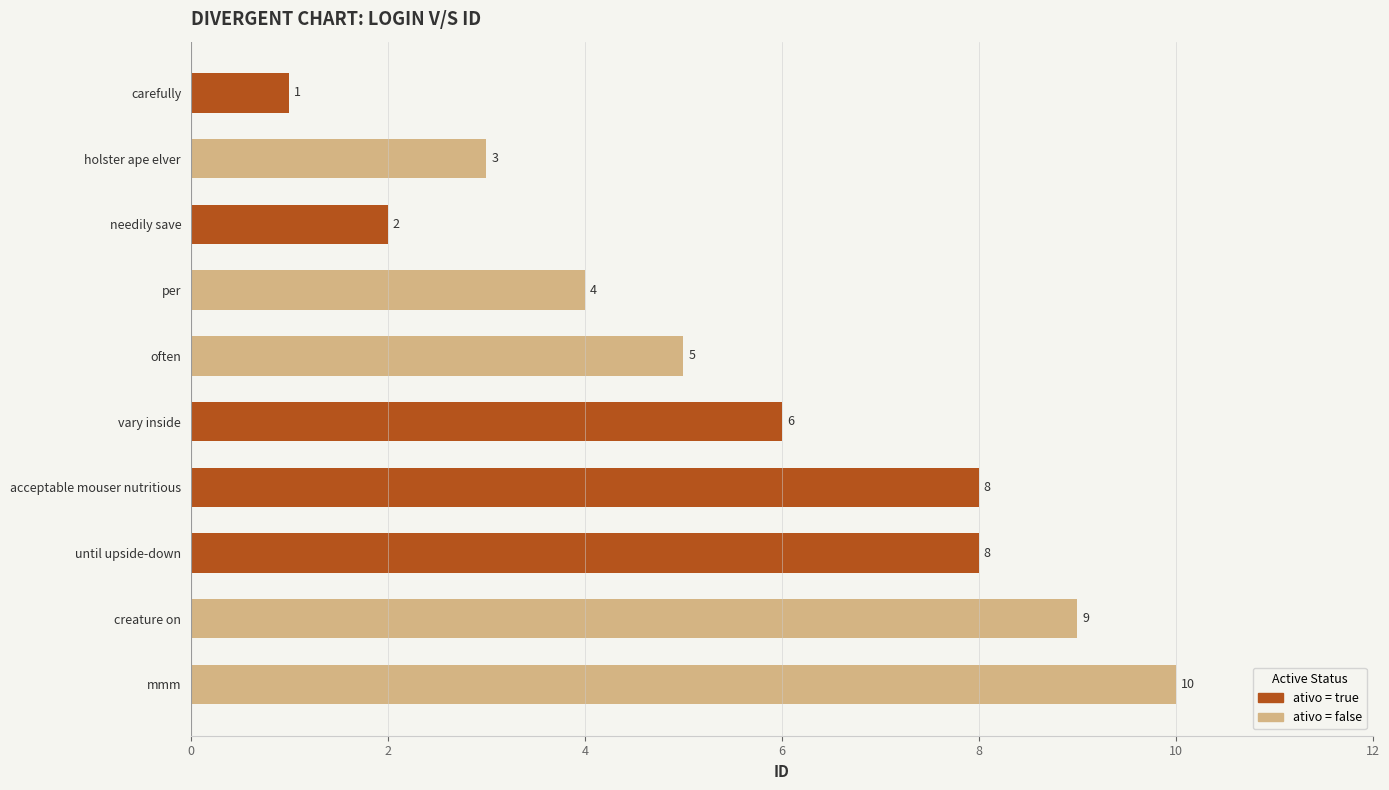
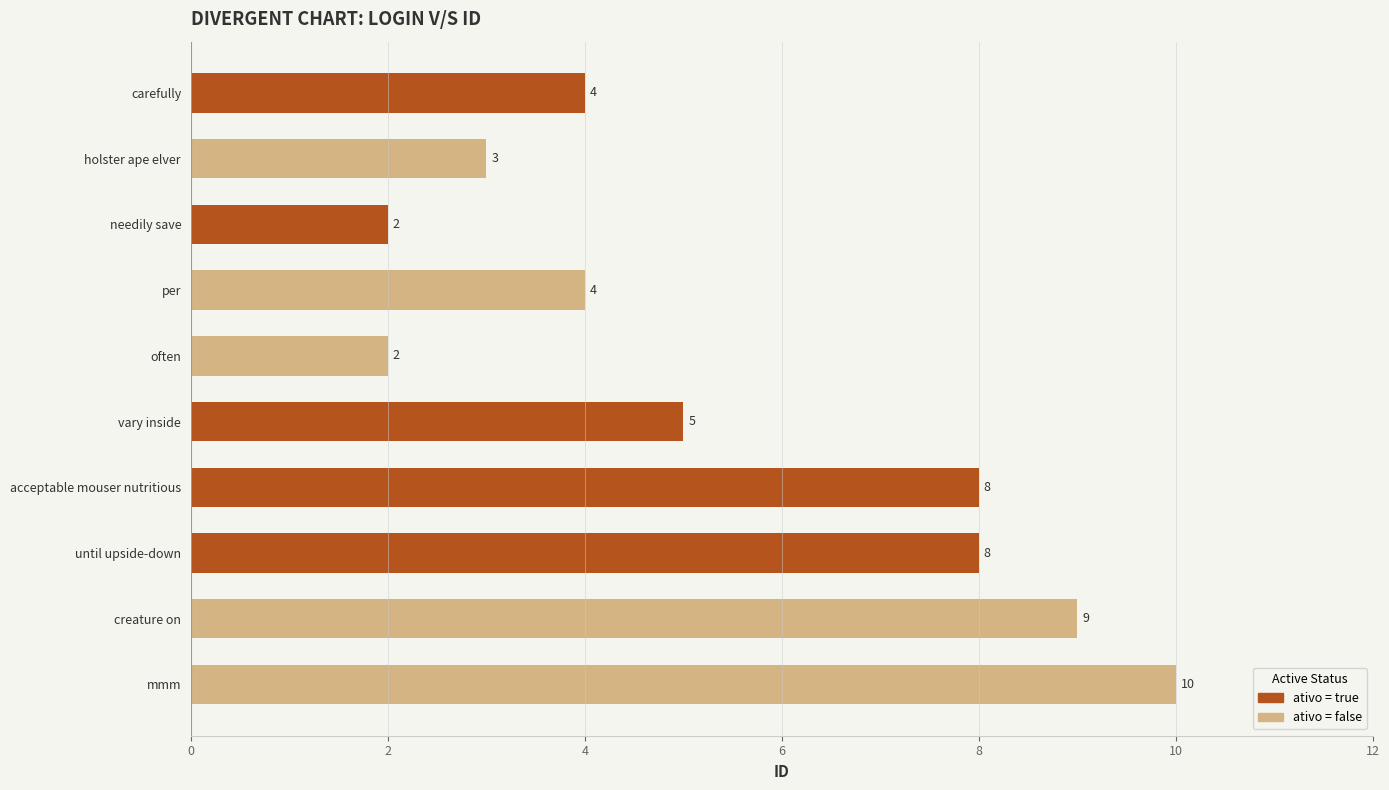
  {
-   "carefully": 1,
+   "carefully": 4,
    "holster ape elver": 3,
    "needily save": 2,
    "per": 4,
-   "often": 5,
-   "vary inside": 6,
+   "often": 2,
+   "vary inside": 5,
    "acceptable mouser nutritious": 8,
    "until upside-down": 8,
    "creature on": 9,
    "mmm": 10
  }
